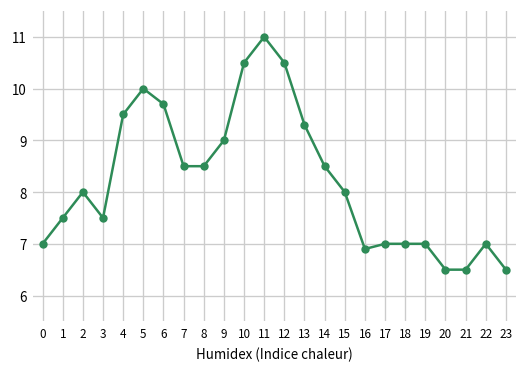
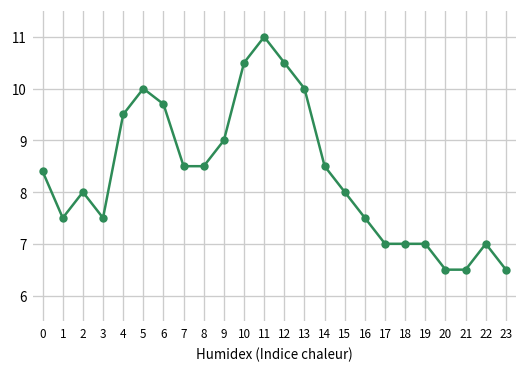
  {
-   "0": 7.0,
+   "0": 8.4,
    "1": 7.5,
    "2": 8.0,
    "3": 7.5,
    "4": 9.5,
    "5": 10.0,
    "6": 9.7,
    "7": 8.5,
    "8": 8.5,
    "9": 9.0,
    "10": 10.5,
    "11": 11.0,
    "12": 10.5,
-   "13": 9.3,
+   "13": 10.0,
    "14": 8.5,
    "15": 8.0,
-   "16": 6.9,
+   "16": 7.5,
    "17": 7.0,
    "18": 7.0,
    "19": 7.0,
    "20": 6.5,
    "21": 6.5,
    "22": 7.0,
    "23": 6.5
  }
